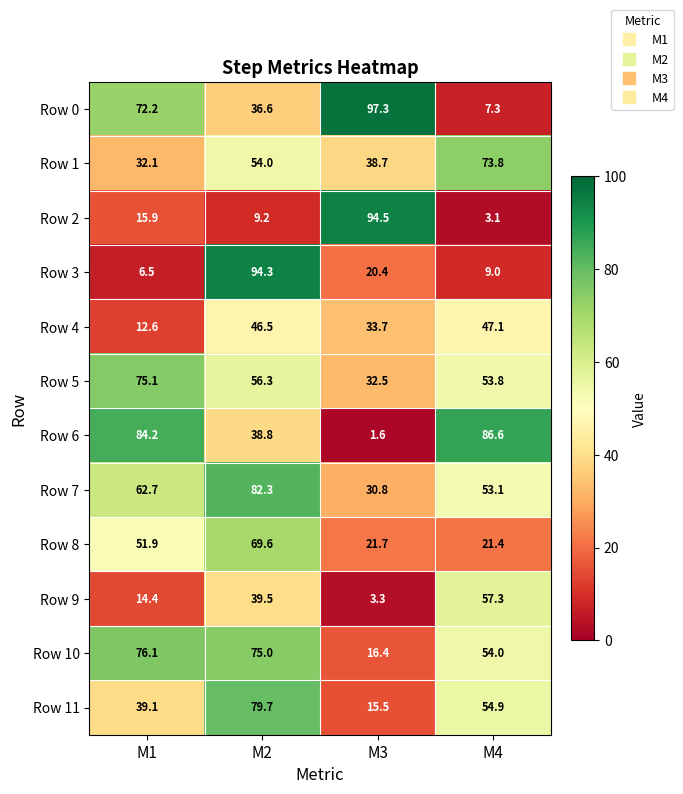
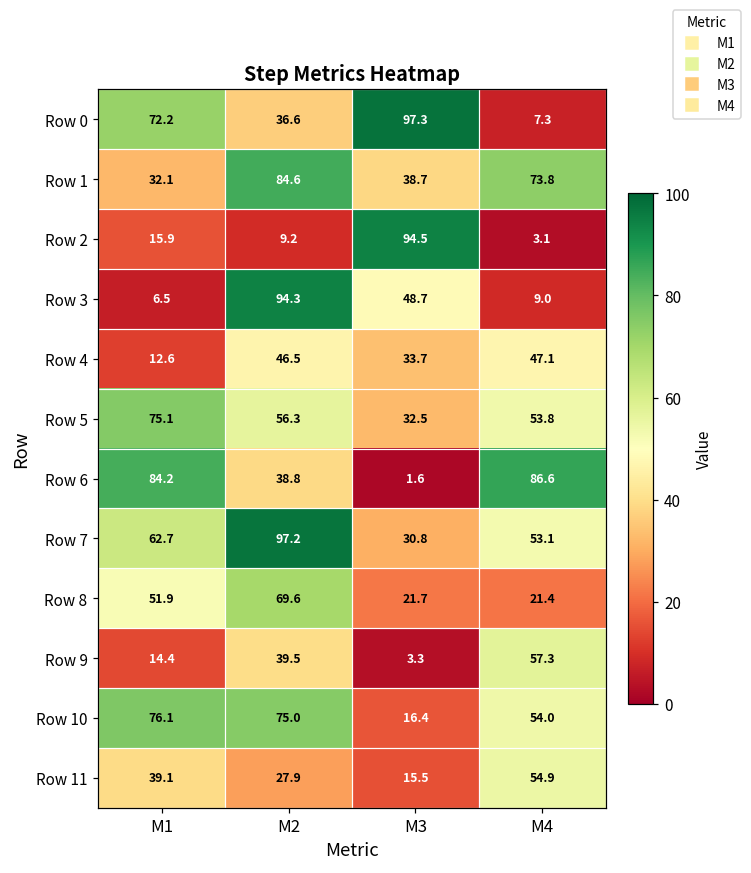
  {
    "Row 0": {
      "M1": 72.2,
      "M2": 36.6,
      "M3": 97.3,
      "M4": 7.3
    },
    "Row 1": {
      "M1": 32.1,
-     "M2": 54.0,
+     "M2": 84.6,
      "M3": 38.7,
      "M4": 73.8
    },
    "Row 2": {
      "M1": 15.9,
      "M2": 9.2,
      "M3": 94.5,
      "M4": 3.1
    },
    "Row 3": {
      "M1": 6.5,
      "M2": 94.3,
-     "M3": 20.4,
+     "M3": 48.7,
      "M4": 9.0
    },
    "Row 4": {
      "M1": 12.6,
      "M2": 46.5,
      "M3": 33.7,
      "M4": 47.1
    },
    "Row 5": {
      "M1": 75.1,
      "M2": 56.3,
      "M3": 32.5,
      "M4": 53.8
    },
    "Row 6": {
      "M1": 84.2,
      "M2": 38.8,
      "M3": 1.6,
      "M4": 86.6
    },
    "Row 7": {
      "M1": 62.7,
-     "M2": 82.3,
+     "M2": 97.2,
      "M3": 30.8,
      "M4": 53.1
    },
    "Row 8": {
      "M1": 51.9,
      "M2": 69.6,
      "M3": 21.7,
      "M4": 21.4
    },
    "Row 9": {
      "M1": 14.4,
      "M2": 39.5,
      "M3": 3.3,
      "M4": 57.3
    },
    "Row 10": {
      "M1": 76.1,
      "M2": 75.0,
      "M3": 16.4,
      "M4": 54.0
    },
    "Row 11": {
      "M1": 39.1,
-     "M2": 79.7,
+     "M2": 27.9,
      "M3": 15.5,
      "M4": 54.9
    }
  }
